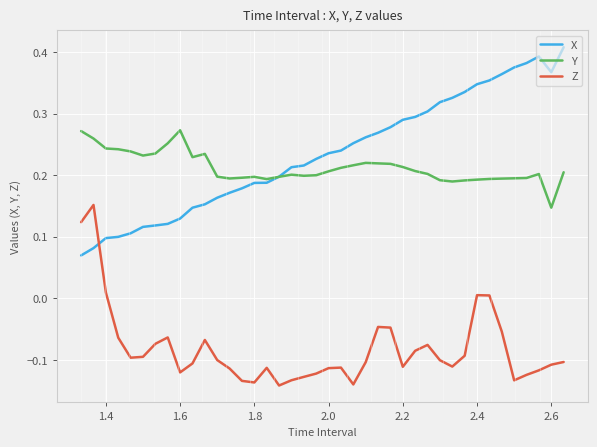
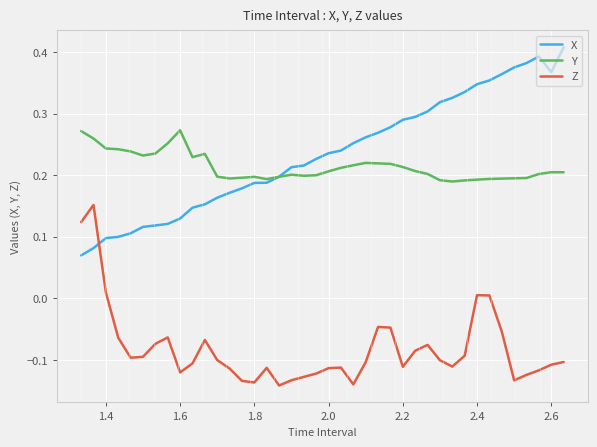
  {
    "X": {
      "1.4": 0.10,
      "1.6": 0.13,
      "1.8": 0.19,
      "2.0": 0.24,
      "2.2": 0.29,
      "2.4": 0.35
    },
    "Y": {
      "1.4": 0.24,
      "1.6": 0.27,
      "1.8": 0.20,
      "2.0": 0.21,
      "2.2": 0.21,
      "2.4": 0.19,
-     "2.6": 0.15
+     "2.6": 0.20
    },
    "Z": {
      "1.4": 0.01,
      "1.6": -0.12,
      "1.8": -0.14,
      "2.0": -0.11,
      "2.2": -0.11,
      "2.4": 0.01,
      "2.6": -0.11
    }
  }
